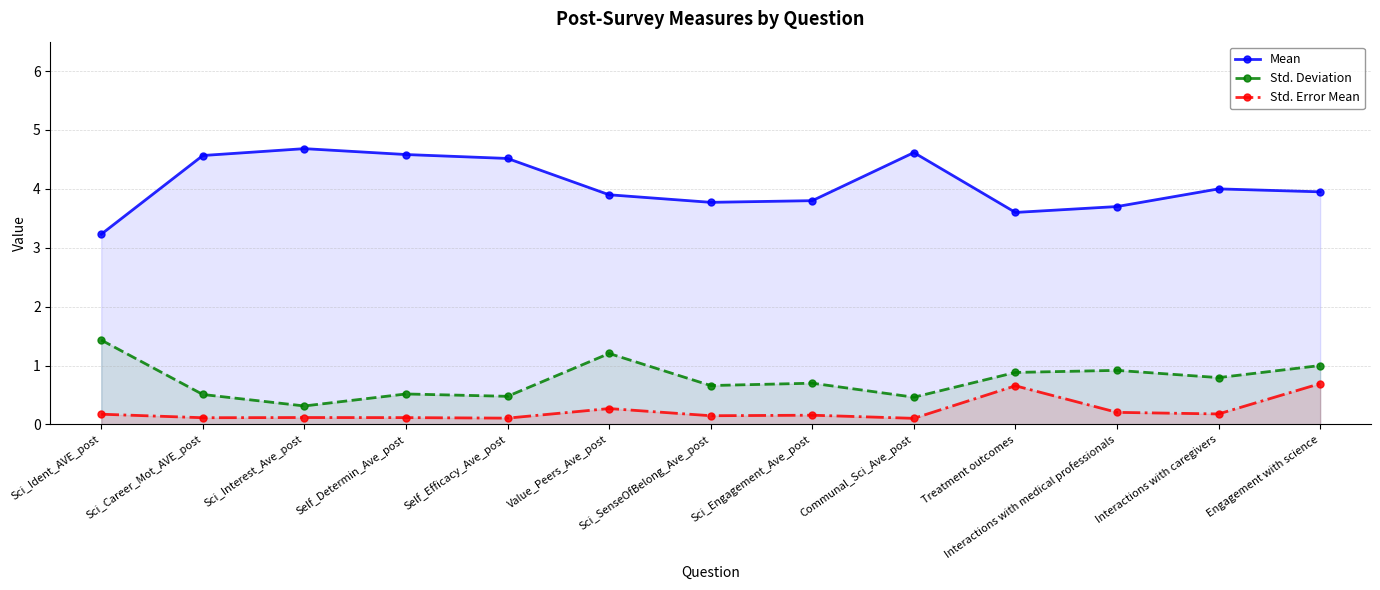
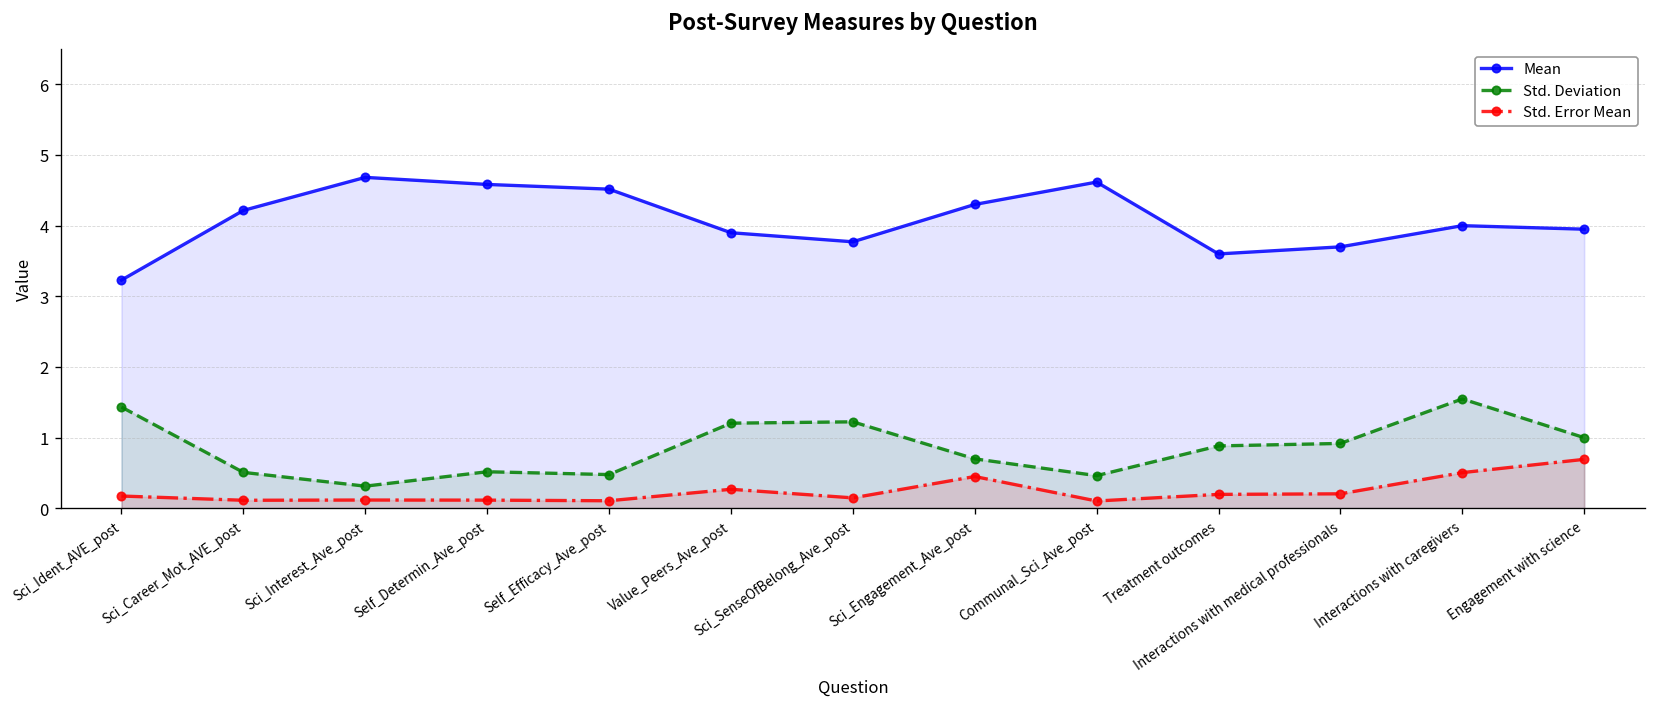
  {
    "Mean": {
      "Sci_Ident_AVE_post": 3.2,
-     "Sci_Career_Mot_AVE_post": 4.6,
+     "Sci_Career_Mot_AVE_post": 4.2,
      "Sci_Interest_Ave_post": 4.7,
      "Self_Determin_Ave_post": 4.6,
      "Self_Efficacy_Ave_post": 4.5,
      "Value_Peers_Ave_post": 3.9,
      "Sci_SenseOfBelong_Ave_post": 3.8,
-     "Sci_Engagement_Ave_post": 3.8,
+     "Sci_Engagement_Ave_post": 4.3,
      "Communal_Sci_Ave_post": 4.6,
      "Treatment outcomes": 3.6,
      "Interactions with medical professionals": 3.7,
      "Interactions with caregivers": 4.0,
      "Engagement with science": 4.0
    },
    "Std. Deviation": {
      "Sci_Ident_AVE_post": 1.4,
      "Sci_Career_Mot_AVE_post": 0.5,
      "Sci_Interest_Ave_post": 0.3,
      "Self_Determin_Ave_post": 0.5,
      "Self_Efficacy_Ave_post": 0.5,
      "Value_Peers_Ave_post": 1.2,
-     "Sci_SenseOfBelong_Ave_post": 0.7,
+     "Sci_SenseOfBelong_Ave_post": 1.2,
      "Sci_Engagement_Ave_post": 0.7,
      "Communal_Sci_Ave_post": 0.5,
      "Treatment outcomes": 0.9,
      "Interactions with medical professionals": 0.9,
-     "Interactions with caregivers": 0.8,
+     "Interactions with caregivers": 1.5,
      "Engagement with science": 1.0
    },
    "Std. Error Mean": {
      "Sci_Ident_AVE_post": 0.2,
      "Sci_Career_Mot_AVE_post": 0.1,
      "Sci_Interest_Ave_post": 0.1,
      "Self_Determin_Ave_post": 0.1,
      "Self_Efficacy_Ave_post": 0.1,
      "Value_Peers_Ave_post": 0.3,
      "Sci_SenseOfBelong_Ave_post": 0.1,
-     "Sci_Engagement_Ave_post": 0.2,
+     "Sci_Engagement_Ave_post": 0.4,
      "Communal_Sci_Ave_post": 0.1,
-     "Treatment outcomes": 0.7,
+     "Treatment outcomes": 0.2,
      "Interactions with medical professionals": 0.2,
-     "Interactions with caregivers": 0.2,
+     "Interactions with caregivers": 0.5,
      "Engagement with science": 0.7
    }
  }
